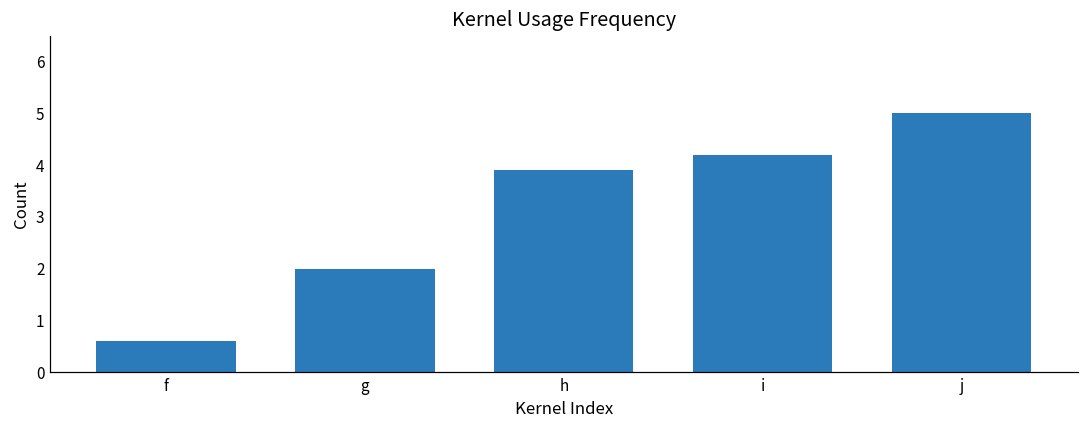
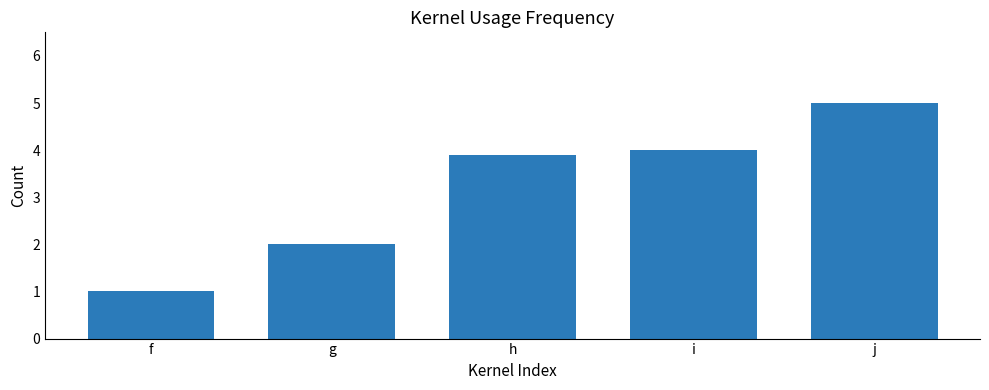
  {
-   "f": 0.6,
+   "f": 1.0,
    "g": 2.0,
    "h": 3.9,
-   "i": 4.2,
+   "i": 4.0,
    "j": 5.0
  }
